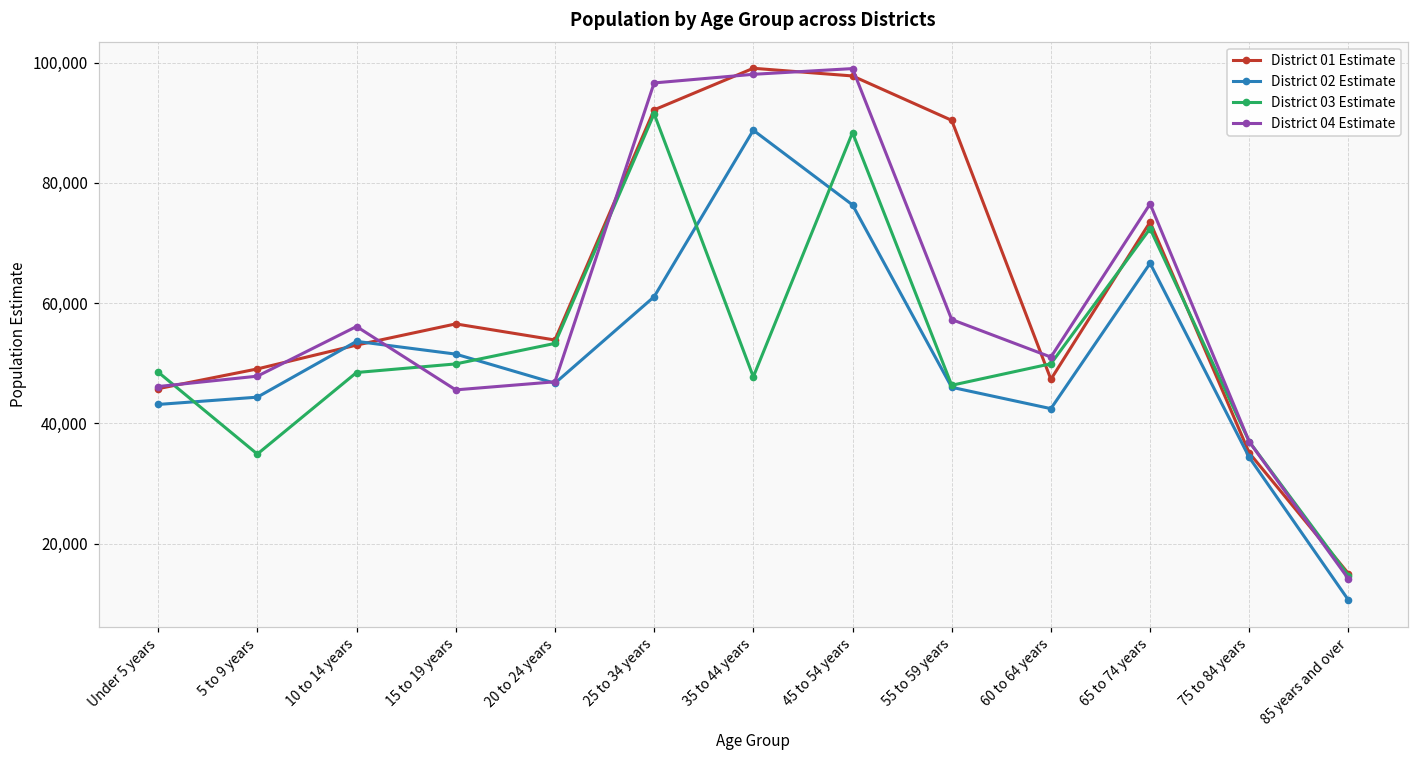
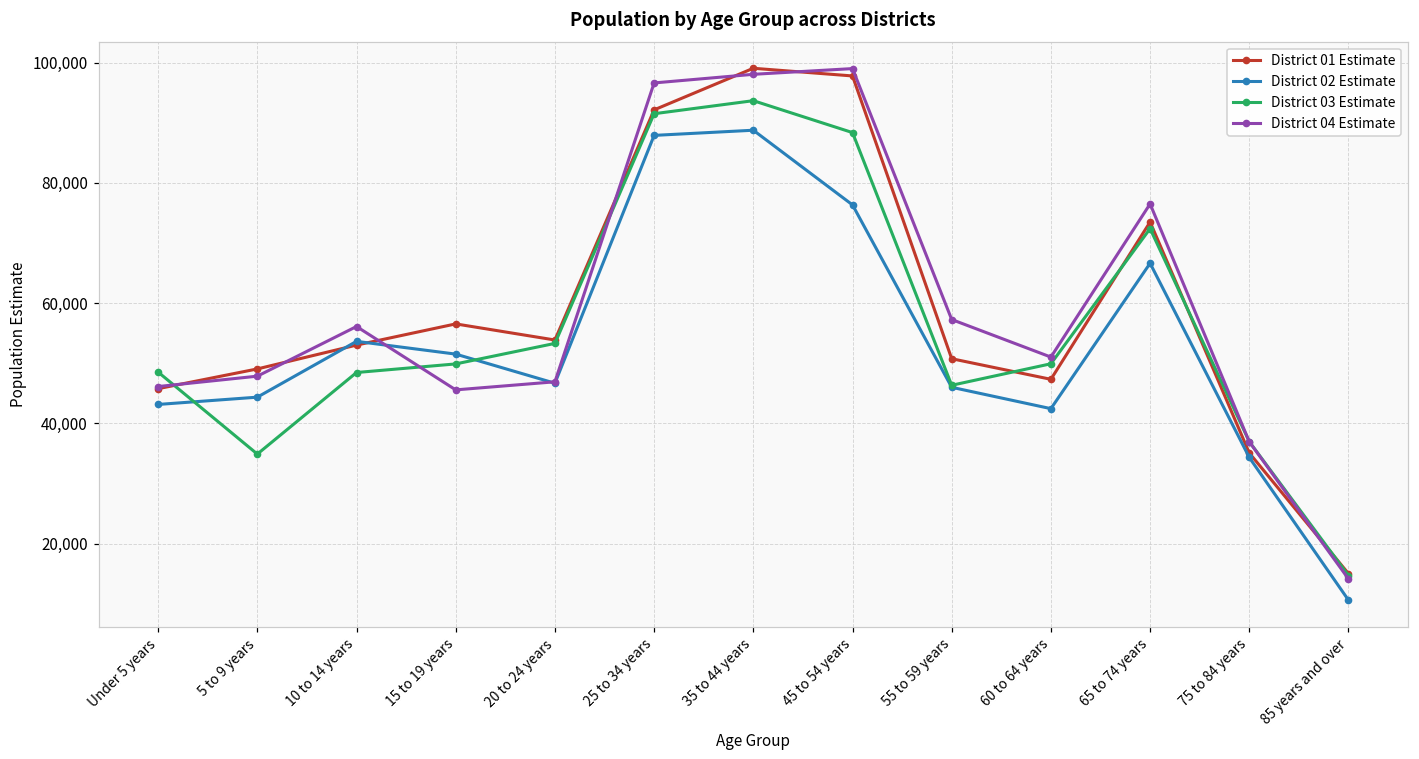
  {
    "District 01 Estimate": {
      "5 to 9 years": "49,000",
      "10 to 14 years": "53,000",
      "15 to 19 years": "57,000",
      "20 to 24 years": "54,000",
      "25 to 34 years": "92,000",
      "35 to 44 years": "99,000",
      "45 to 54 years": "98,000",
-     "55 to 59 years": "90,000",
+     "55 to 59 years": "51,000",
      "60 to 64 years": "47,000",
      "65 to 74 years": "74,000",
      "75 to 84 years": "35,000"
    },
    "District 02 Estimate": {
      "Under 5 years": "43,000",
      "5 to 9 years": "44,000",
      "10 to 14 years": "54,000",
      "15 to 19 years": "52,000",
-     "25 to 34 years": "61,000",
+     "25 to 34 years": "88,000",
      "35 to 44 years": "89,000",
      "45 to 54 years": "76,000",
      "60 to 64 years": "42,000",
      "65 to 74 years": "67,000",
      "75 to 84 years": "34,000",
      "85 years and over": "11,000"
    },
    "District 03 Estimate": {
      "Under 5 years": "49,000",
      "5 to 9 years": "35,000",
      "10 to 14 years": "48,000",
      "15 to 19 years": "50,000",
      "20 to 24 years": "53,000",
      "25 to 34 years": "92,000",
-     "35 to 44 years": "48,000",
+     "35 to 44 years": "94,000",
      "45 to 54 years": "88,000",
      "60 to 64 years": "50,000",
      "65 to 74 years": "72,000"
    },
    "District 04 Estimate": {
      "5 to 9 years": "48,000",
      "10 to 14 years": "56,000",
      "15 to 19 years": "46,000",
      "25 to 34 years": "97,000",
      "35 to 44 years": "98,000",
      "45 to 54 years": "99,000",
      "55 to 59 years": "57,000",
      "60 to 64 years": "51,000",
      "65 to 74 years": "77,000",
      "85 years and over": "14,000"
    }
  }
